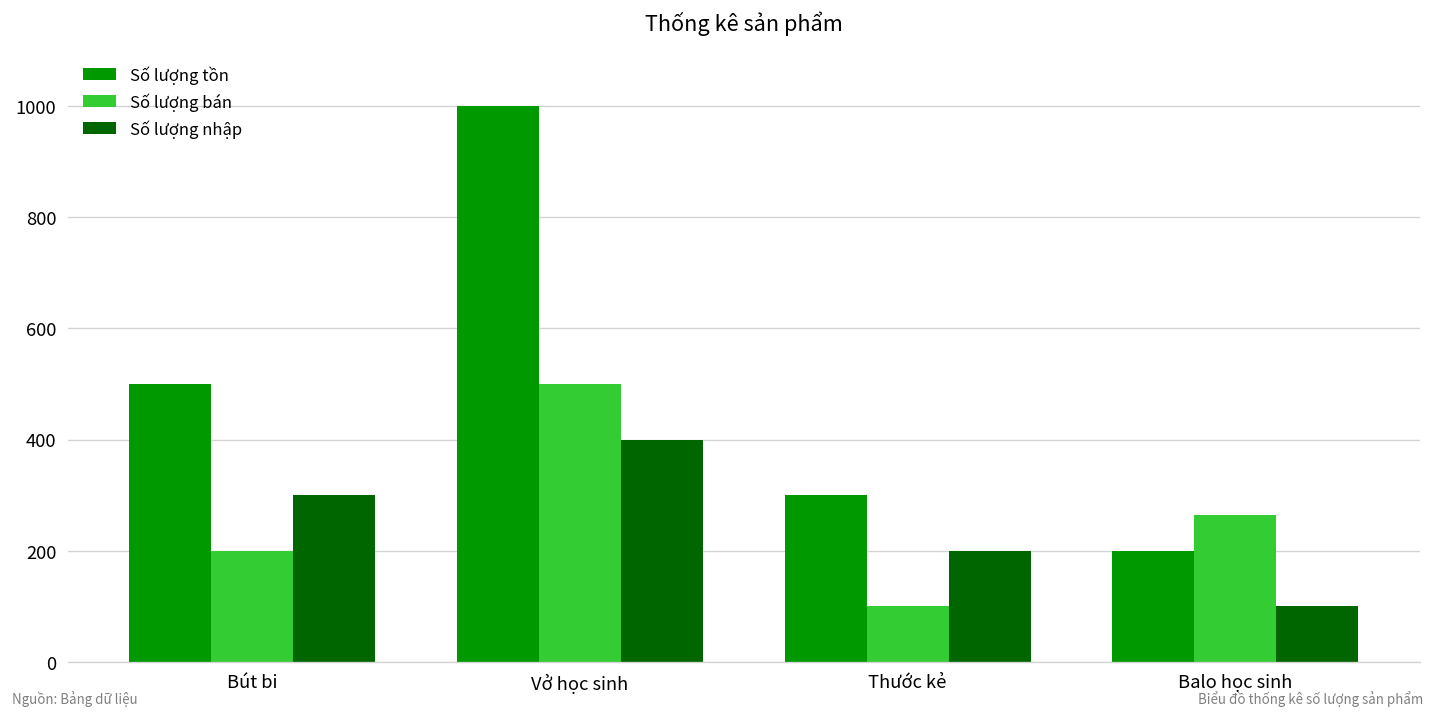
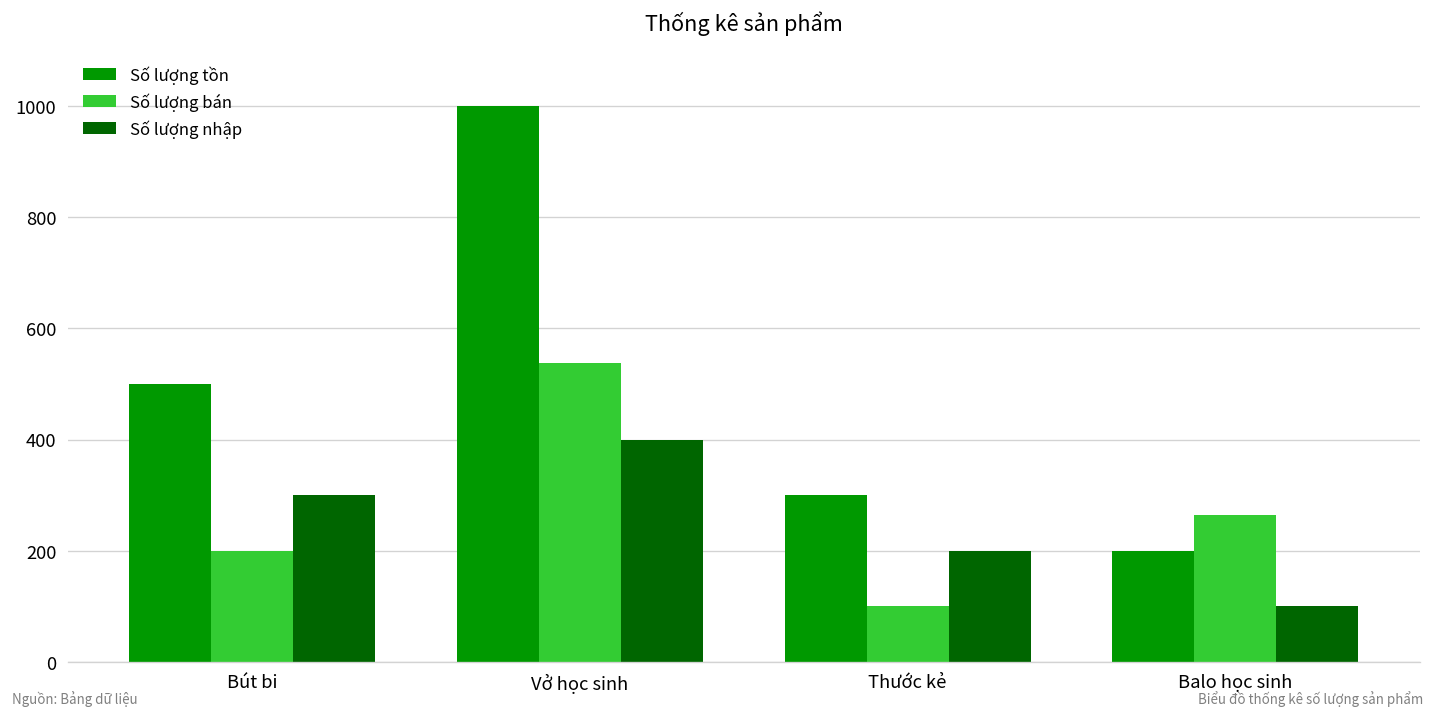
  {
    "Số lượng bán": {
      "Bút bi": 200,
-     "Vở học sinh": 500,
+     "Vở học sinh": 540,
      "Thước kẻ": 100,
      "Balo học sinh": 270
    }
  }
